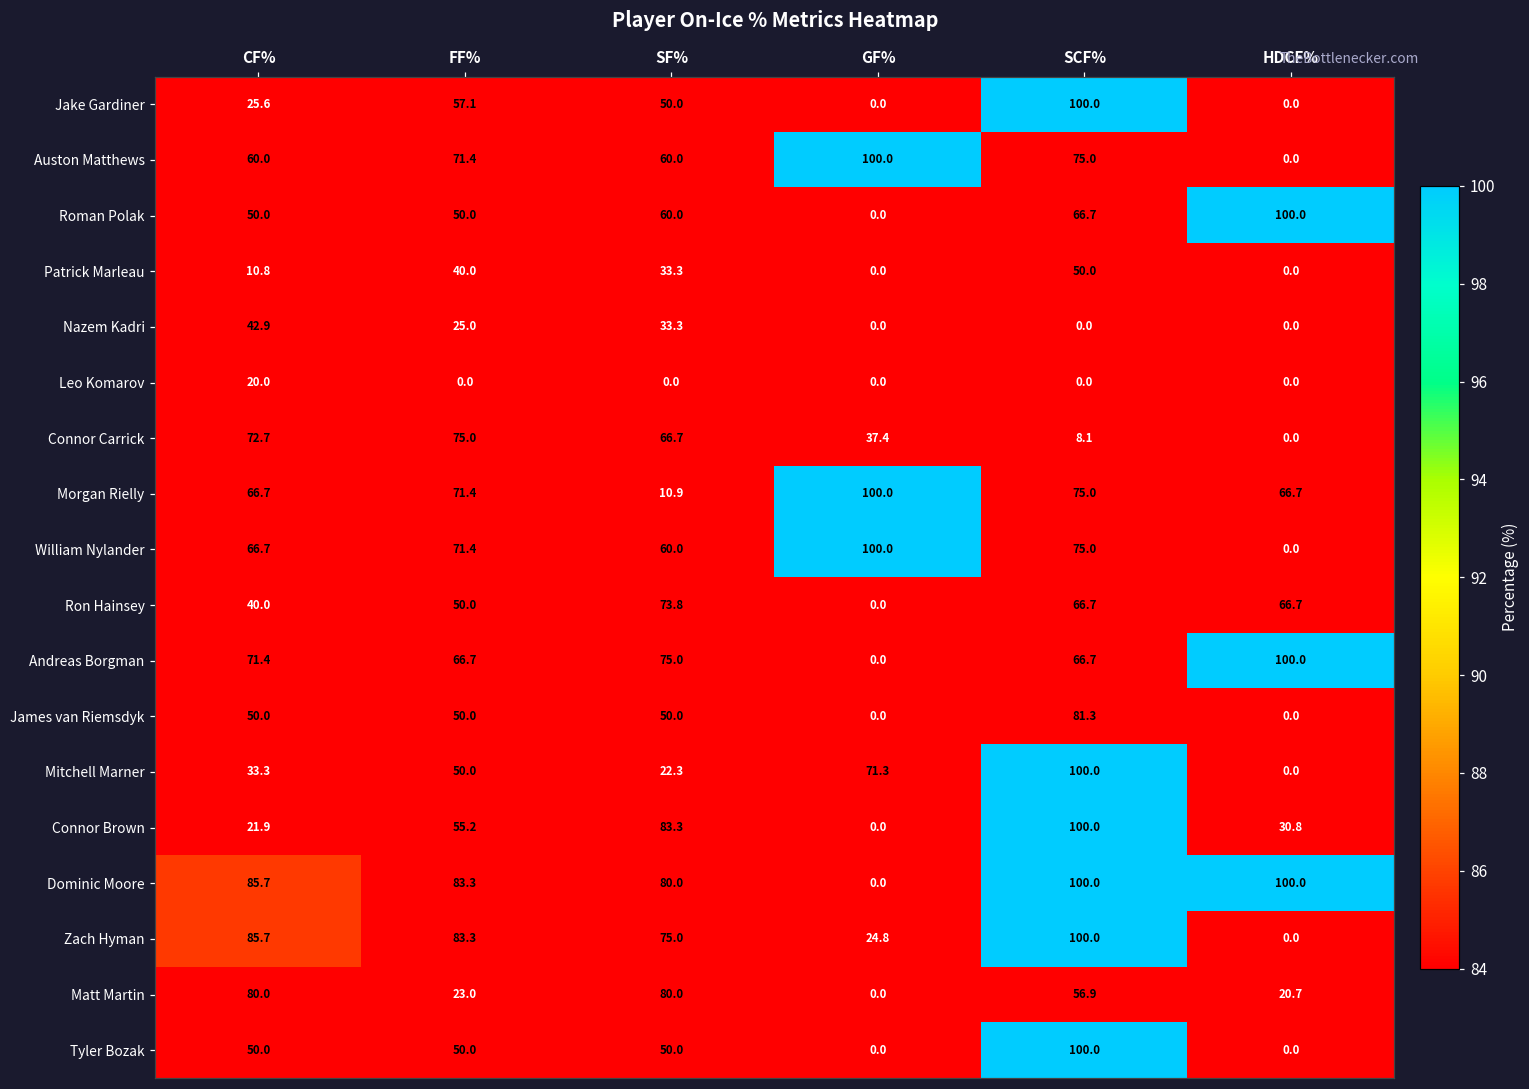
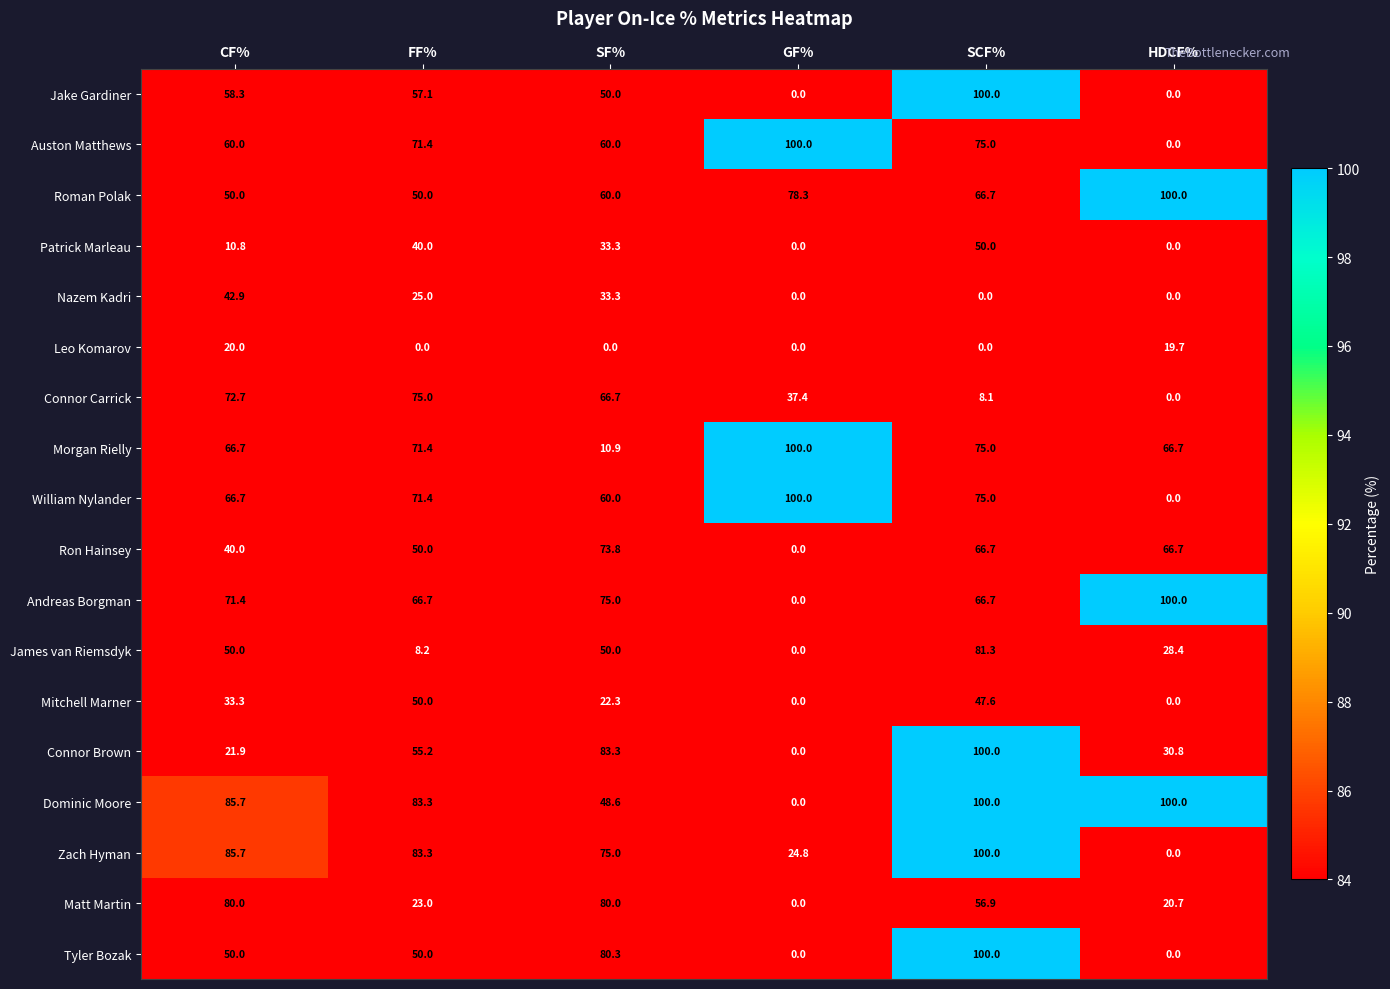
  {
    "Jake Gardiner": {
-     "CF%": 25.6,
+     "CF%": 58.3,
      "FF%": 57.1,
      "SF%": 50.0,
      "GF%": 0.0,
      "SCF%": 100.0,
      "HDCF%": 0.0
    },
    "Auston Matthews": {
      "CF%": 60.0,
      "FF%": 71.4,
      "SF%": 60.0,
      "GF%": 100.0,
      "SCF%": 75.0,
      "HDCF%": 0.0
    },
    "Roman Polak": {
      "CF%": 50.0,
      "FF%": 50.0,
      "SF%": 60.0,
-     "GF%": 0.0,
+     "GF%": 78.3,
      "SCF%": 66.7,
      "HDCF%": 100.0
    },
    "Patrick Marleau": {
      "CF%": 10.8,
      "FF%": 40.0,
      "SF%": 33.3,
      "GF%": 0.0,
      "SCF%": 50.0,
      "HDCF%": 0.0
    },
    "Nazem Kadri": {
      "CF%": 42.9,
      "FF%": 25.0,
      "SF%": 33.3,
      "GF%": 0.0,
      "SCF%": 0.0,
      "HDCF%": 0.0
    },
    "Leo Komarov": {
      "CF%": 20.0,
      "FF%": 0.0,
      "SF%": 0.0,
      "GF%": 0.0,
      "SCF%": 0.0,
-     "HDCF%": 0.0
+     "HDCF%": 19.7
    },
    "Connor Carrick": {
      "CF%": 72.7,
      "FF%": 75.0,
      "SF%": 66.7,
      "GF%": 37.4,
      "SCF%": 8.1,
      "HDCF%": 0.0
    },
    "Morgan Rielly": {
      "CF%": 66.7,
      "FF%": 71.4,
      "SF%": 10.9,
      "GF%": 100.0,
      "SCF%": 75.0,
      "HDCF%": 66.7
    },
    "William Nylander": {
      "CF%": 66.7,
      "FF%": 71.4,
      "SF%": 60.0,
      "GF%": 100.0,
      "SCF%": 75.0,
      "HDCF%": 0.0
    },
    "Ron Hainsey": {
      "CF%": 40.0,
      "FF%": 50.0,
      "SF%": 73.8,
      "GF%": 0.0,
      "SCF%": 66.7,
      "HDCF%": 66.7
    },
    "Andreas Borgman": {
      "CF%": 71.4,
      "FF%": 66.7,
      "SF%": 75.0,
      "GF%": 0.0,
      "SCF%": 66.7,
      "HDCF%": 100.0
    },
    "James van Riemsdyk": {
      "CF%": 50.0,
-     "FF%": 50.0,
+     "FF%": 8.2,
      "SF%": 50.0,
      "GF%": 0.0,
      "SCF%": 81.3,
-     "HDCF%": 0.0
+     "HDCF%": 28.4
    },
    "Mitchell Marner": {
      "CF%": 33.3,
      "FF%": 50.0,
      "SF%": 22.3,
-     "GF%": 71.3,
-     "SCF%": 100.0,
+     "GF%": 0.0,
+     "SCF%": 47.6,
      "HDCF%": 0.0
    },
    "Connor Brown": {
      "CF%": 21.9,
      "FF%": 55.2,
      "SF%": 83.3,
      "GF%": 0.0,
      "SCF%": 100.0,
      "HDCF%": 30.8
    },
    "Dominic Moore": {
      "CF%": 85.7,
      "FF%": 83.3,
-     "SF%": 80.0,
+     "SF%": 48.6,
      "GF%": 0.0,
      "SCF%": 100.0,
      "HDCF%": 100.0
    },
    "Zach Hyman": {
      "CF%": 85.7,
      "FF%": 83.3,
      "SF%": 75.0,
      "GF%": 24.8,
      "SCF%": 100.0,
      "HDCF%": 0.0
    },
    "Matt Martin": {
      "CF%": 80.0,
      "FF%": 23.0,
      "SF%": 80.0,
      "GF%": 0.0,
      "SCF%": 56.9,
      "HDCF%": 20.7
    },
    "Tyler Bozak": {
      "CF%": 50.0,
      "FF%": 50.0,
-     "SF%": 50.0,
+     "SF%": 80.3,
      "GF%": 0.0,
      "SCF%": 100.0,
      "HDCF%": 0.0
    }
  }
